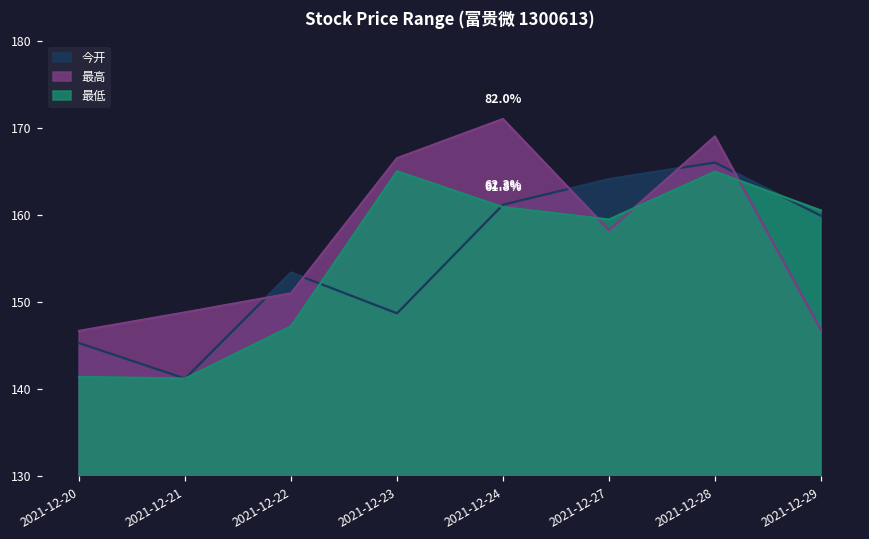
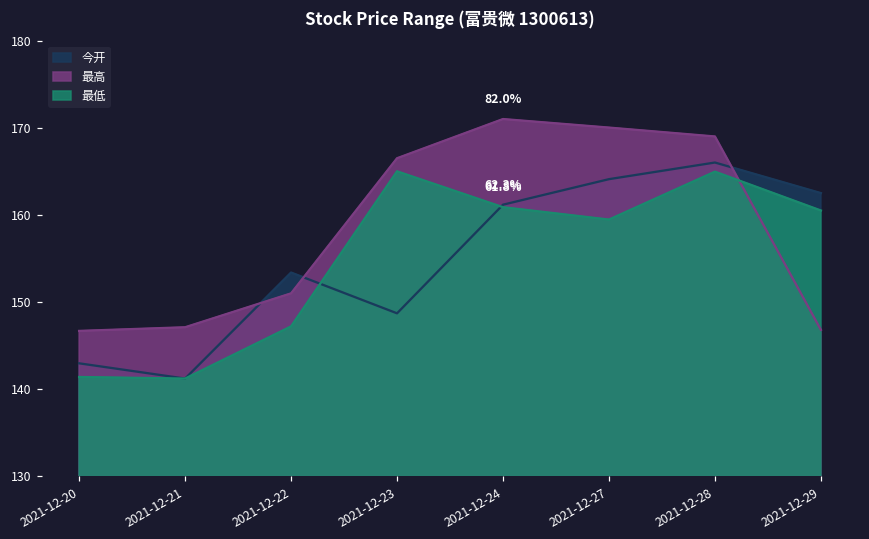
  {
    "今开": {
-     "2021-12-20": 145,
+     "2021-12-20": 143,
      "2021-12-22": 153,
      "2021-12-23": 149,
      "2021-12-27": 164,
      "2021-12-28": 166,
-     "2021-12-29": 160
+     "2021-12-29": 163
    },
    "最高": {
      "2021-12-20": 147,
-     "2021-12-21": 149,
+     "2021-12-21": 147,
      "2021-12-22": 151,
      "2021-12-23": 167,
-     "2021-12-27": 158,
+     "2021-12-27": 170,
      "2021-12-28": 169,
      "2021-12-29": 147
    },
    "最低": {
      "2021-12-20": 141,
      "2021-12-22": 147,
      "2021-12-23": 165,
      "2021-12-27": 159,
      "2021-12-28": 165,
      "2021-12-29": 161
    }
  }
